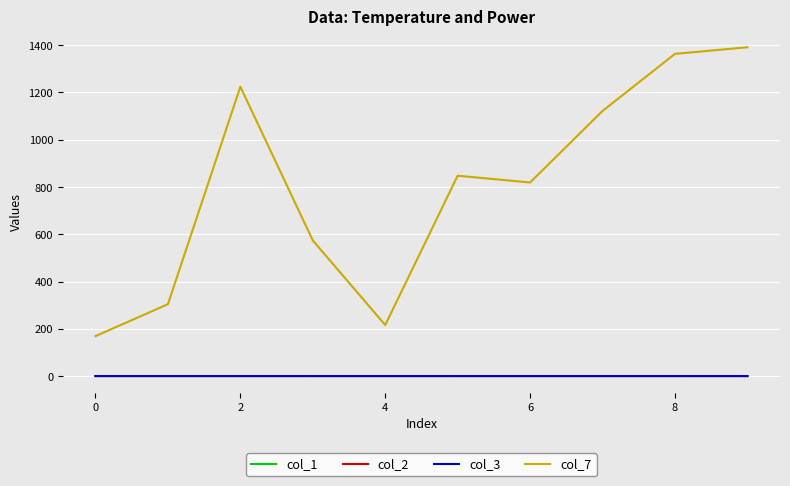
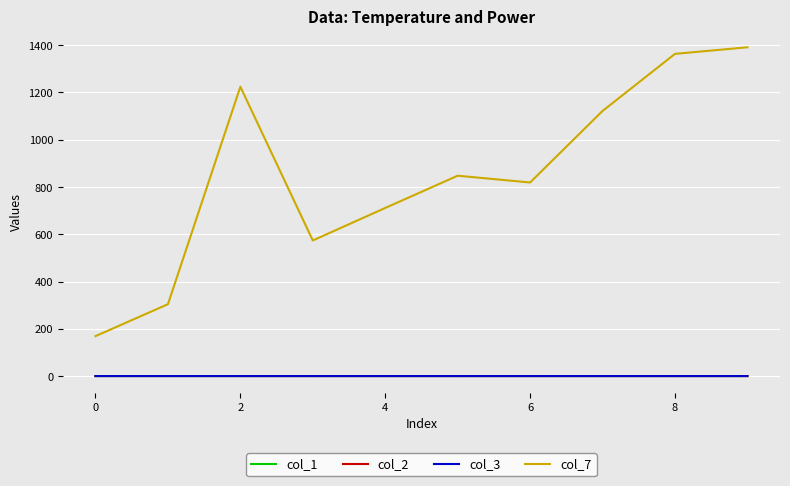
  {
    "col_3": {
      "0": 0,
      "2": 0,
      "4": 0,
      "6": 0,
      "8": 0
    },
    "col_7": {
      "0": 170,
      "2": 1220,
-     "4": 220,
+     "4": 710,
      "6": 820,
      "8": 1360
    }
  }
